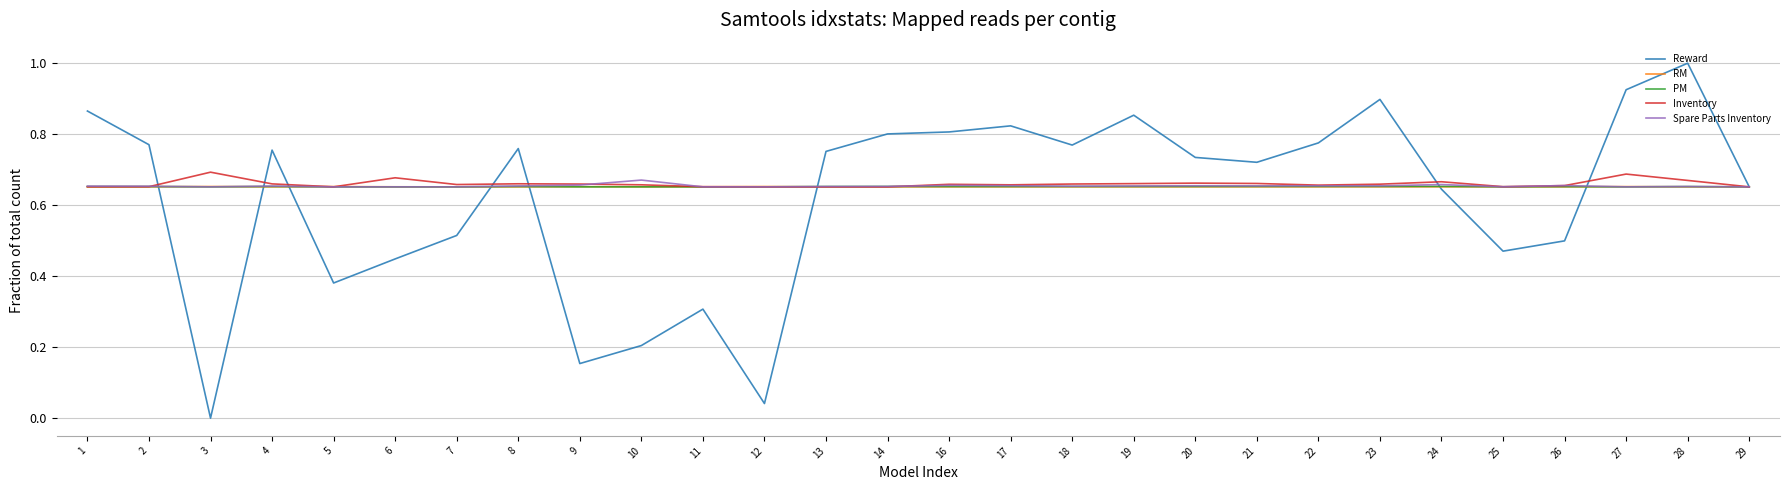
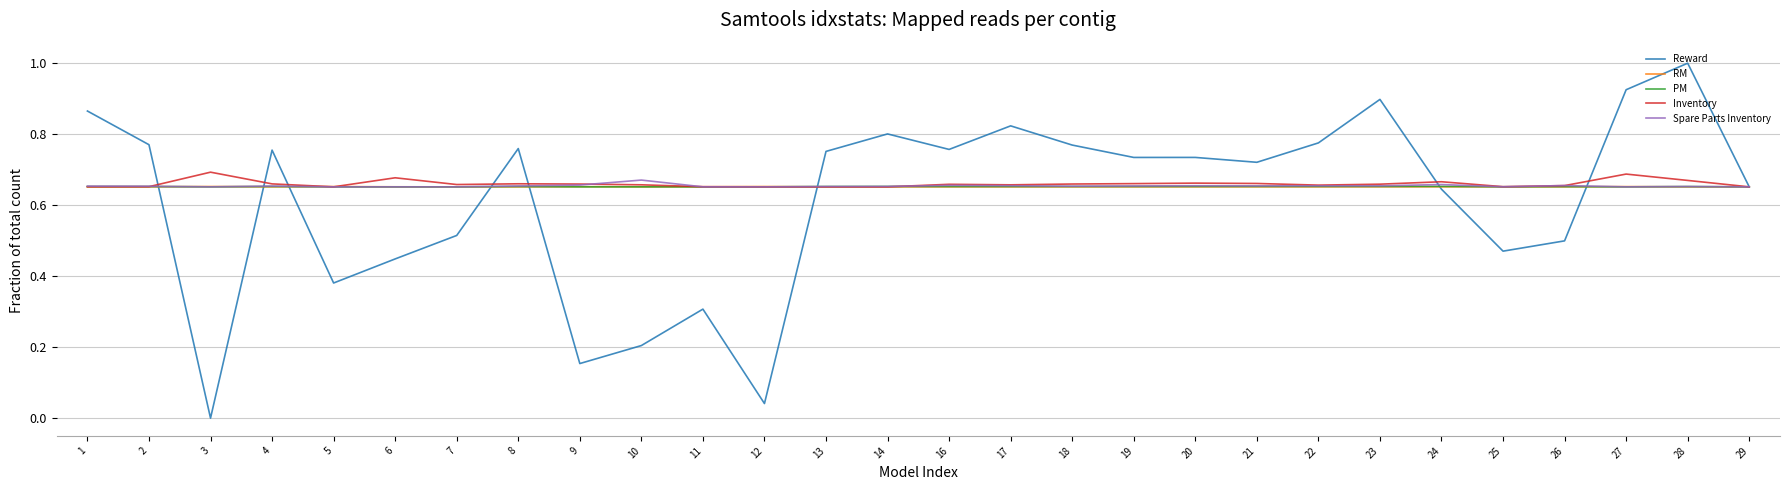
  {
    "Reward": {
      "1": 0.87,
      "2": 0.77,
      "3": 0.00,
      "4": 0.76,
      "5": 0.38,
      "6": 0.45,
      "7": 0.51,
      "8": 0.76,
      "9": 0.15,
      "10": 0.20,
      "11": 0.31,
      "12": 0.04,
      "13": 0.75,
      "14": 0.80,
-     "16": 0.81,
+     "16": 0.76,
      "17": 0.82,
      "18": 0.77,
-     "19": 0.85,
+     "19": 0.73,
      "20": 0.73,
      "21": 0.72,
      "22": 0.78,
      "23": 0.90,
      "25": 0.47,
      "26": 0.50,
      "27": 0.93,
      "28": 1.00
    },
    "Inventory": {
      "3": 0.69,
      "6": 0.68,
      "20": 0.66,
      "24": 0.67,
      "27": 0.69,
      "28": 0.67
    },
    "Spare Parts Inventory": {
      "10": 0.67
    }
  }
